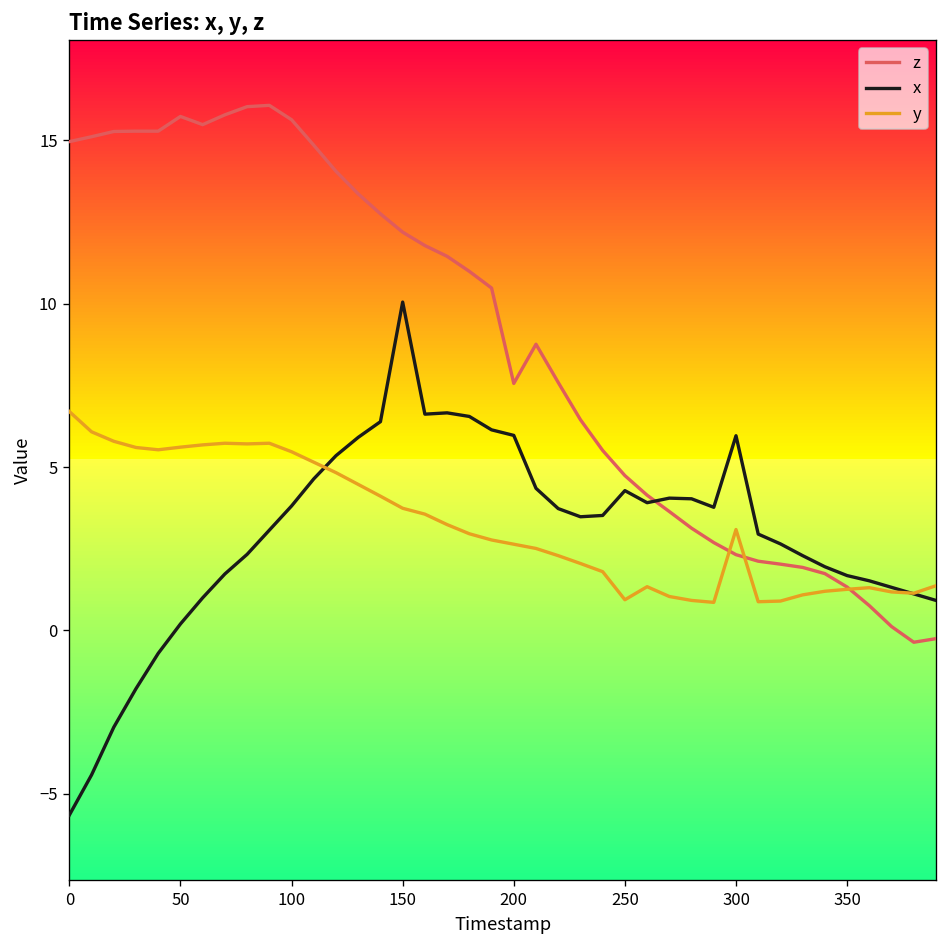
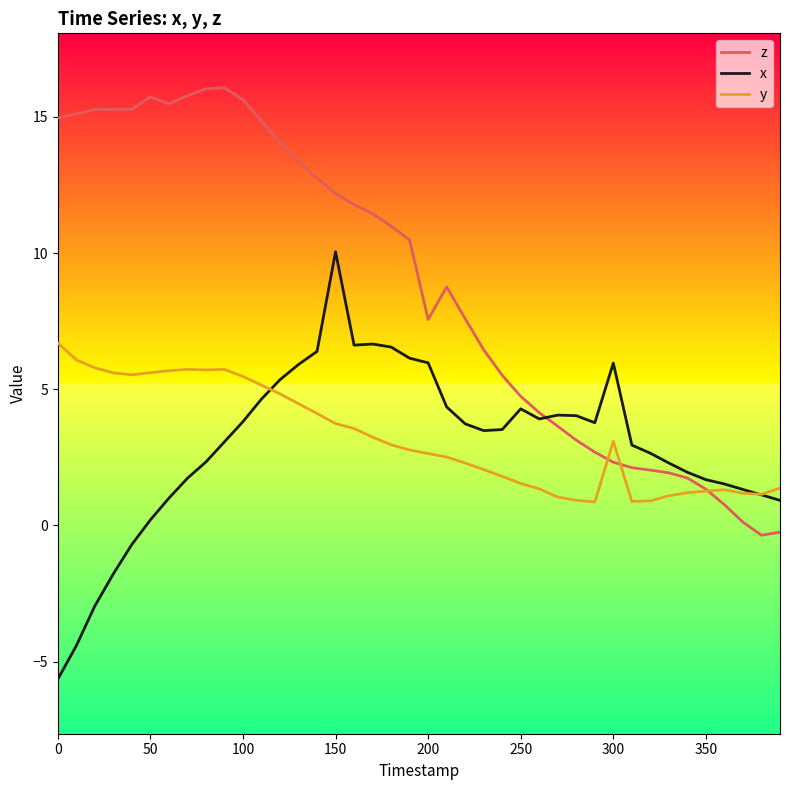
  {
    "z": {
      "0": 15.0,
      "50": 15.7,
      "100": 15.6,
      "150": 12.2,
      "200": 7.6,
      "250": 4.7,
      "300": 2.3
    },
    "x": {
      "0": -5.7,
      "50": 0.2,
      "100": 3.8,
      "150": 10.1,
      "200": 6.0,
      "250": 4.3,
      "300": 6.0,
      "350": 1.7
    },
    "y": {
      "0": 6.7,
      "50": 5.6,
      "100": 5.5,
      "150": 3.7,
      "200": 2.6,
-     "250": 0.9,
+     "250": 1.5,
      "300": 3.1
    }
  }
